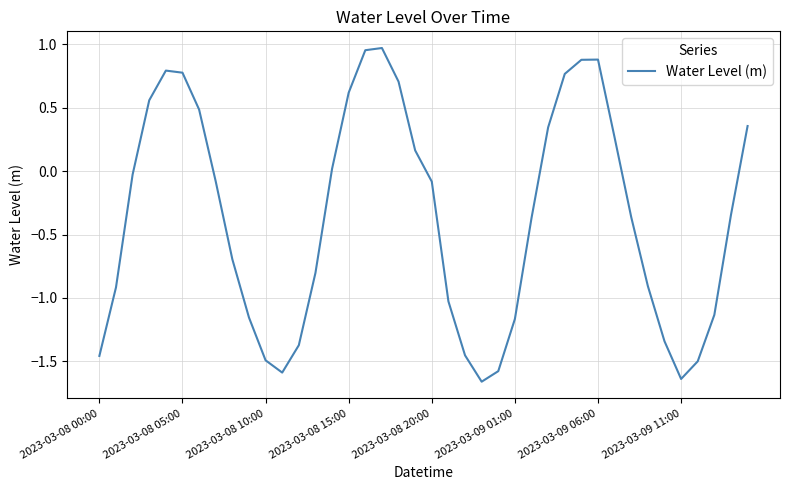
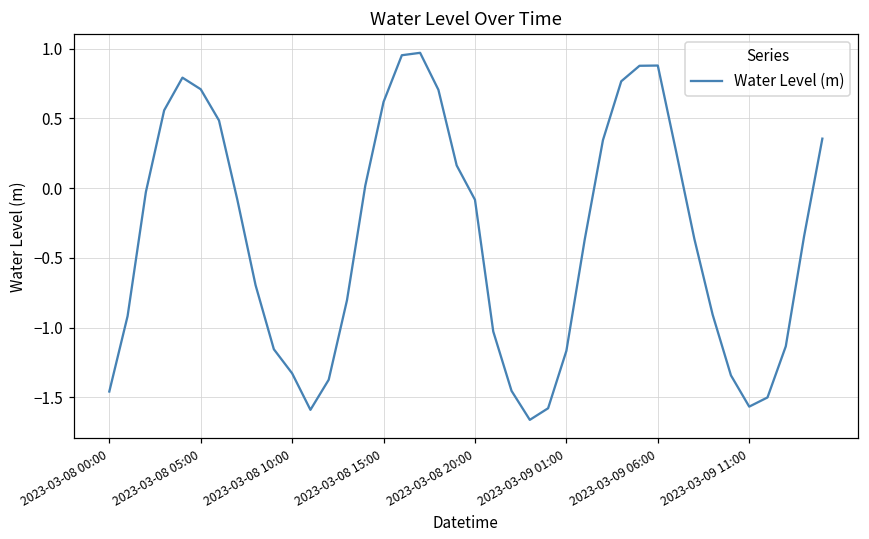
  {
    "2023-03-08 00:00": -1.46,
-   "2023-03-08 05:00": 0.78,
-   "2023-03-08 10:00": -1.49,
+   "2023-03-08 05:00": 0.71,
+   "2023-03-08 10:00": -1.33,
    "2023-03-08 15:00": 0.62,
    "2023-03-08 20:00": -0.08,
    "2023-03-09 01:00": -1.17,
    "2023-03-09 06:00": 0.88,
-   "2023-03-09 11:00": -1.64
+   "2023-03-09 11:00": -1.57
  }
